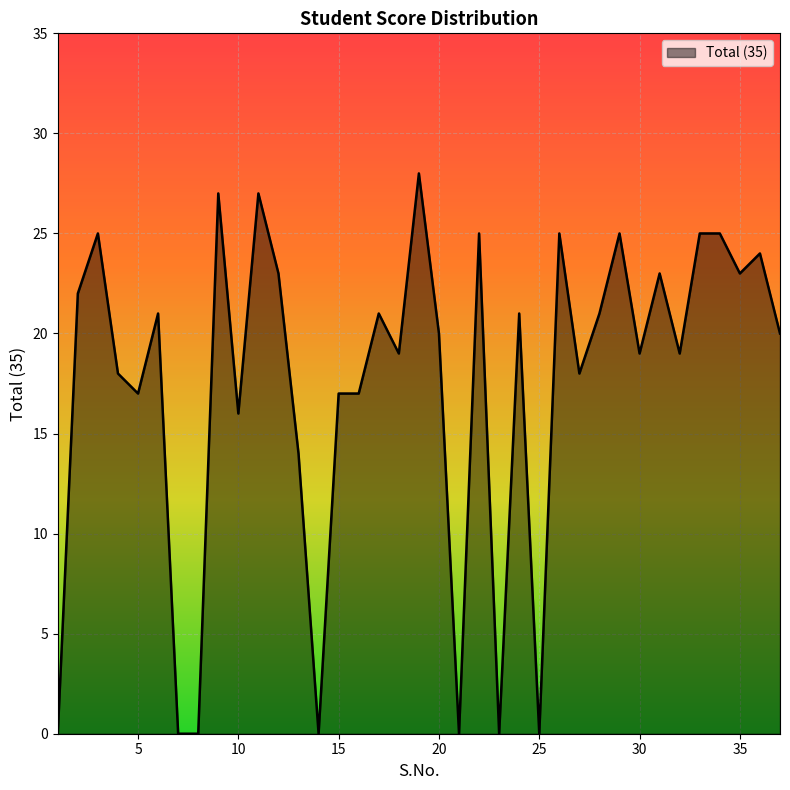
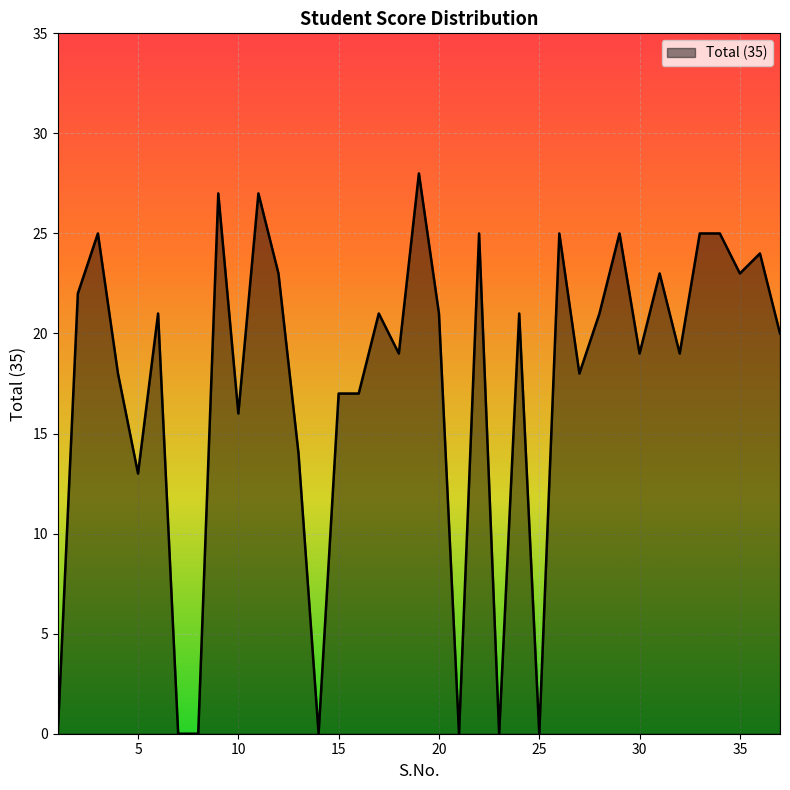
  {
-   "5": 17,
+   "5": 13,
    "10": 16,
    "15": 17,
-   "20": 20,
+   "20": 21,
    "25": 0,
    "30": 19,
    "35": 23
  }
